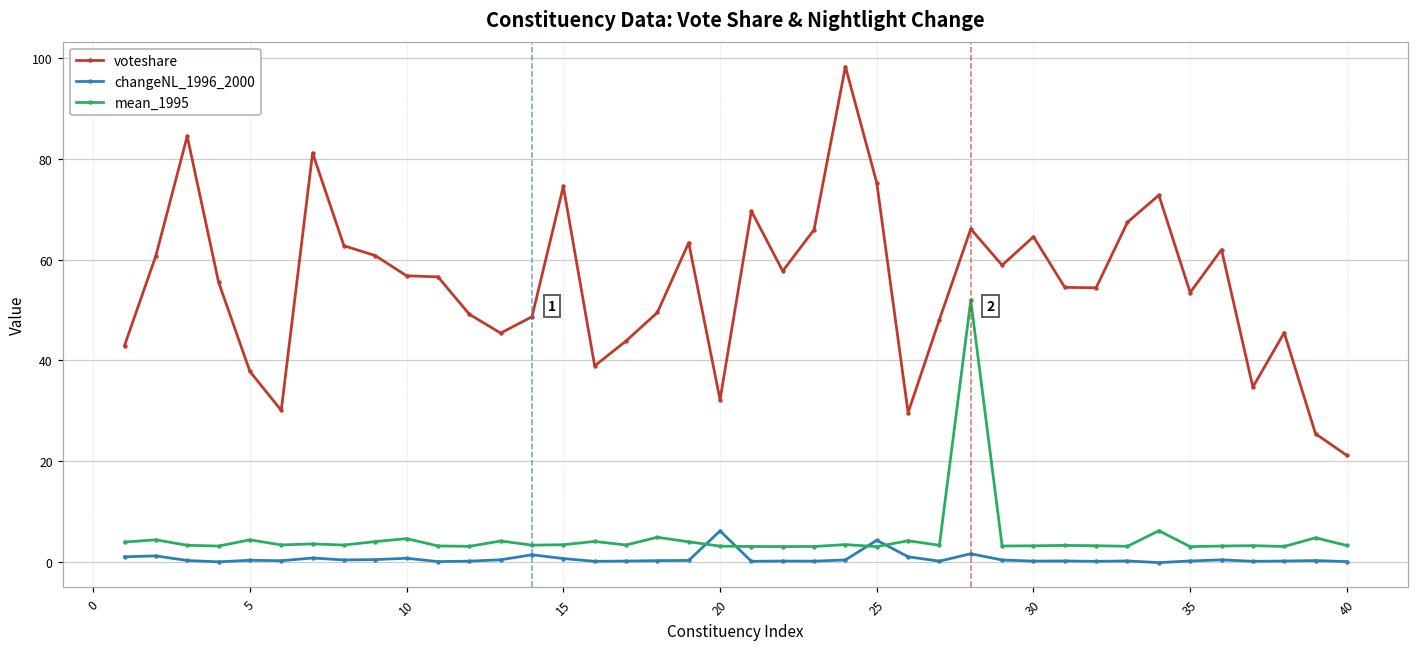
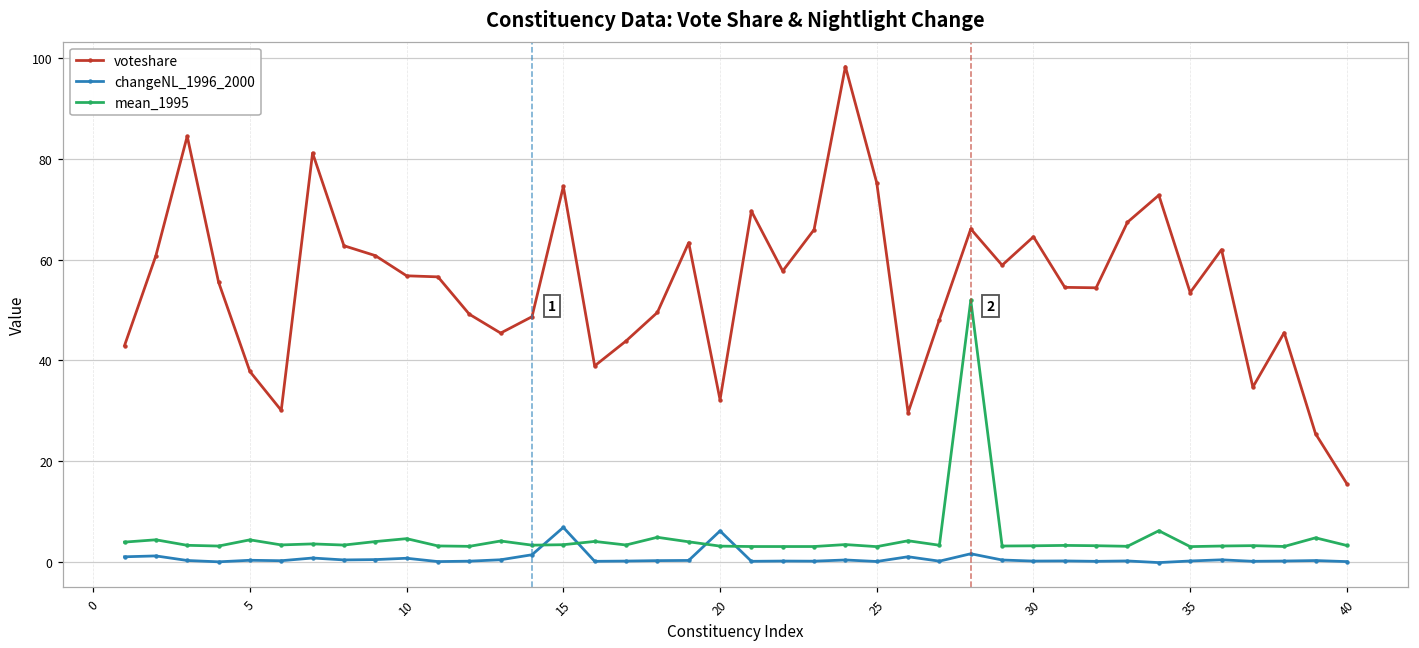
  {
    "voteshare": {
      "5": 38,
      "10": 57,
      "15": 75,
      "20": 32,
      "25": 75,
      "30": 65,
      "35": 53,
-     "40": 21
+     "40": 15
    },
    "changeNL_1996_2000": {
      "5": 0,
      "10": 1,
-     "15": 1,
+     "15": 7,
      "20": 6,
-     "25": 4,
+     "25": 0,
      "30": 0,
      "35": 0,
      "40": 0
    },
    "mean_1995": {
      "5": 4,
      "10": 5,
      "15": 3,
      "20": 3,
      "25": 3,
      "30": 3,
      "35": 3,
      "40": 3
    }
  }
